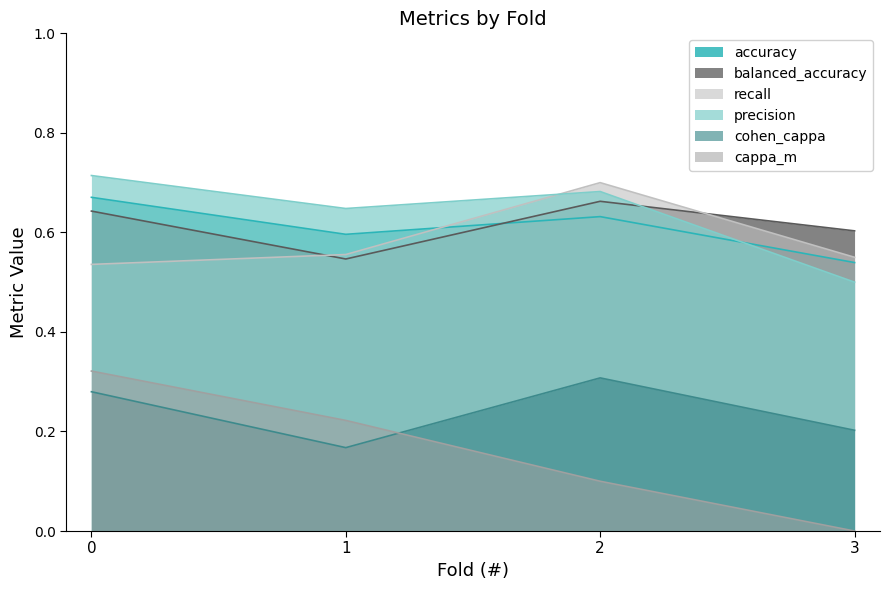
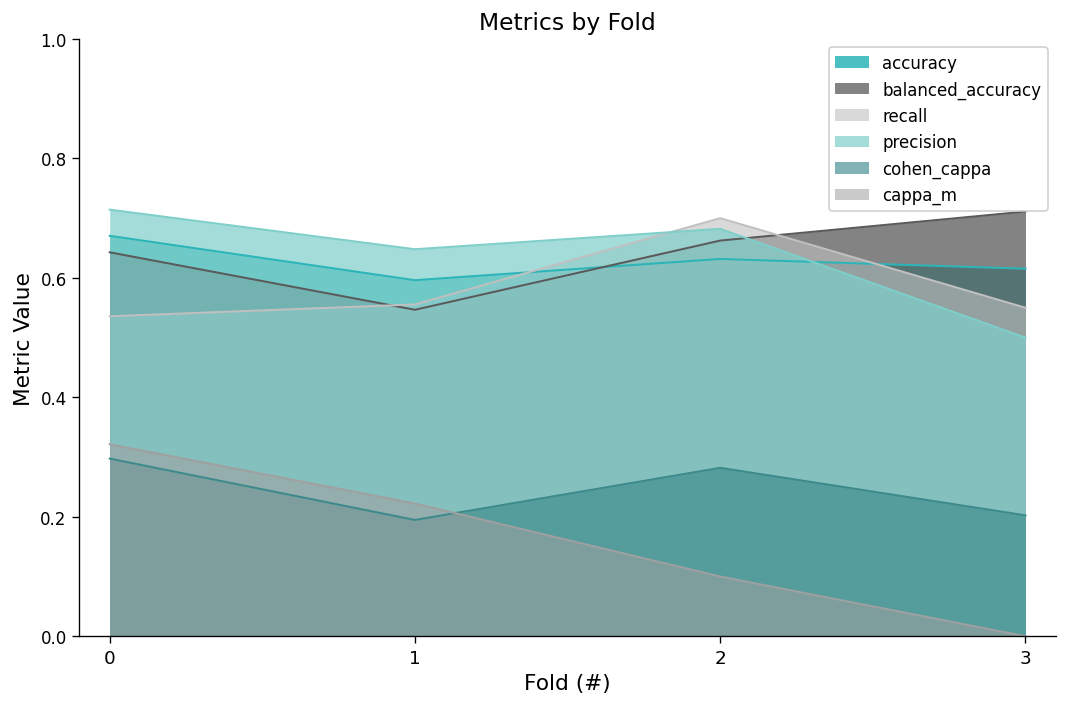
  {
    "accuracy": {
      "0": 0.67,
      "1": 0.60,
      "2": 0.63,
-     "3": 0.54
+     "3": 0.62
    },
    "balanced_accuracy": {
      "0": 0.64,
      "1": 0.55,
      "2": 0.66,
-     "3": 0.60
+     "3": 0.71
    },
    "precision": {
      "0": 0.71,
      "1": 0.65,
      "2": 0.68,
      "3": 0.50
    },
    "cohen_cappa": {
-     "0": 0.28,
-     "1": 0.17,
-     "2": 0.31,
+     "0": 0.30,
+     "1": 0.19,
+     "2": 0.28,
      "3": 0.20
    }
  }
